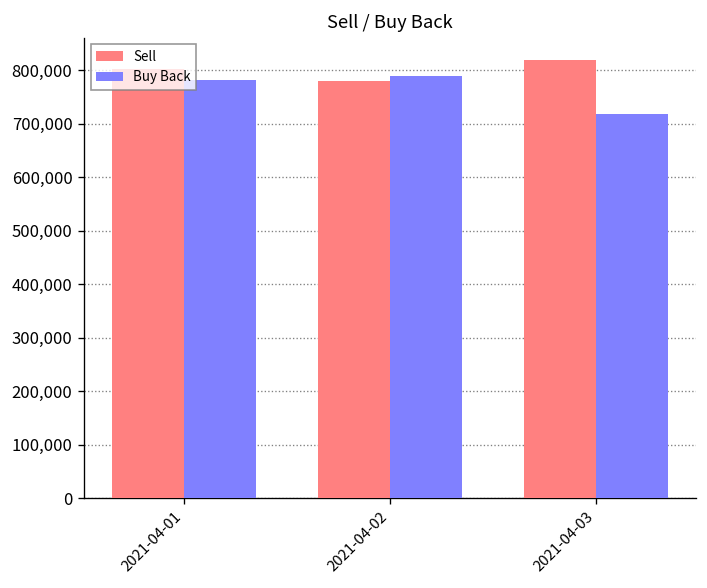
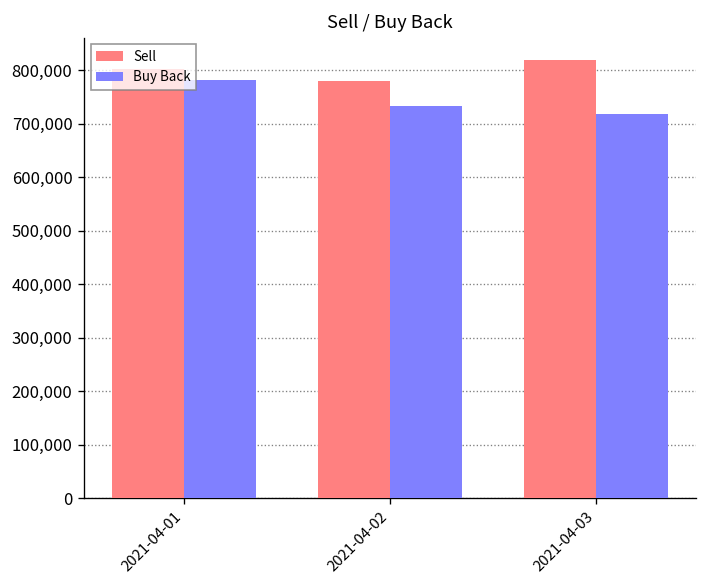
  {
    "Sell": {
      "2021-04-02": "780,000",
      "2021-04-03": "820,000"
    },
    "Buy Back": {
      "2021-04-01": "780,000",
-     "2021-04-02": "790,000",
+     "2021-04-02": "730,000",
      "2021-04-03": "720,000"
    }
  }
